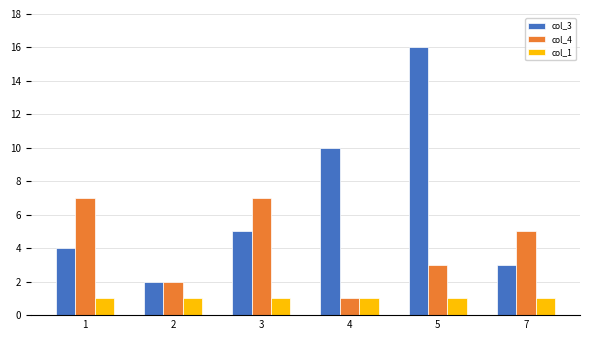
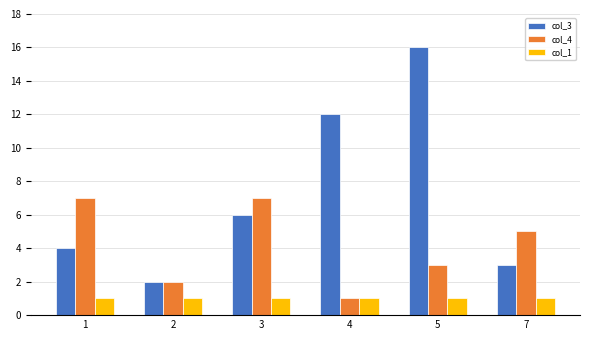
  {
    "col_3": {
      "1": 4,
      "2": 2,
-     "3": 5,
-     "4": 10,
+     "3": 6,
+     "4": 12,
      "5": 16,
      "7": 3
    },
    "col_4": {
      "1": 7,
      "2": 2,
      "3": 7,
      "4": 1,
      "5": 3,
      "7": 5
    },
    "col_1": {
      "1": 1,
      "2": 1,
      "3": 1,
      "4": 1,
      "5": 1,
      "7": 1
    }
  }
